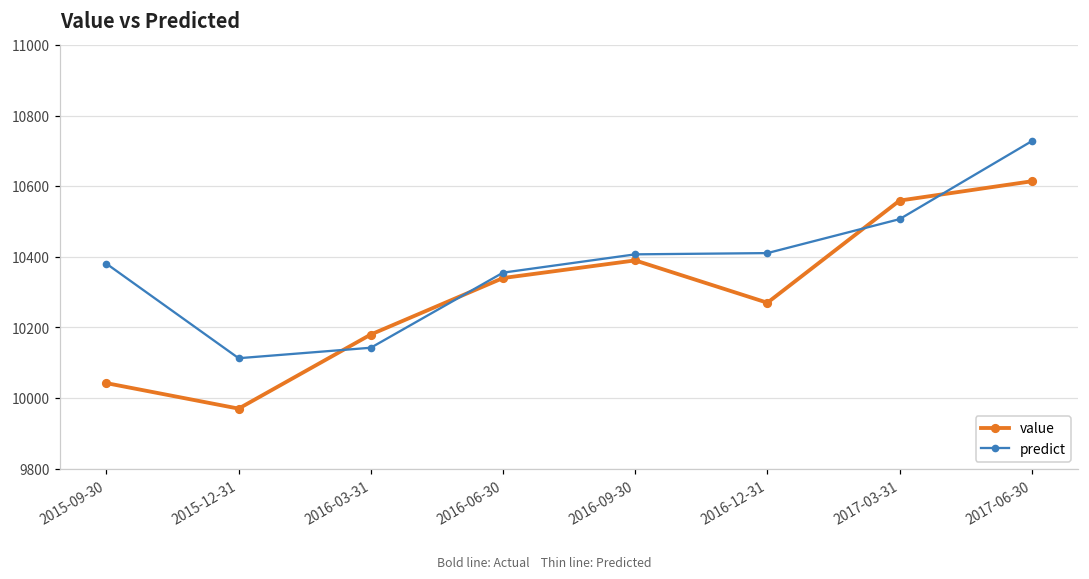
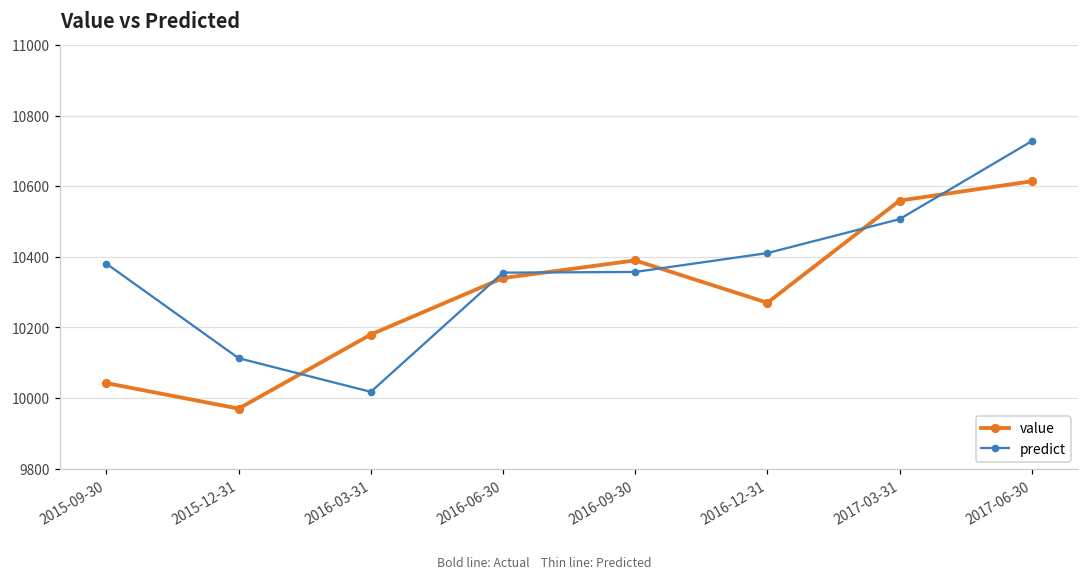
  {
    "value": {
      "2015-09-30": 10040,
      "2015-12-31": 9970,
      "2016-03-31": 10180,
      "2016-06-30": 10340,
      "2016-09-30": 10390,
      "2016-12-31": 10270,
      "2017-03-31": 10560,
      "2017-06-30": 10610
    },
    "predict": {
      "2015-09-30": 10380,
      "2015-12-31": 10110,
-     "2016-03-31": 10140,
+     "2016-03-31": 10020,
      "2016-06-30": 10360,
-     "2016-09-30": 10410,
+     "2016-09-30": 10360,
      "2016-12-31": 10410,
      "2017-03-31": 10510,
      "2017-06-30": 10730
    }
  }
